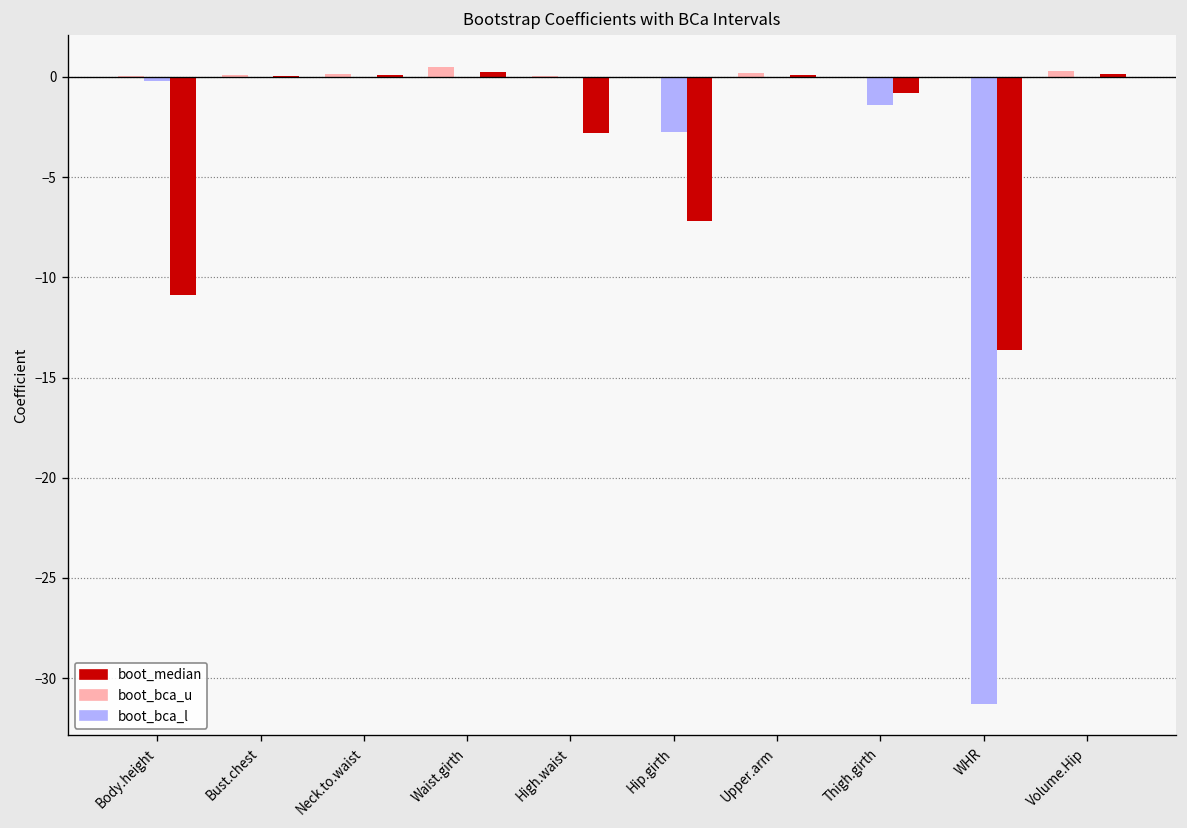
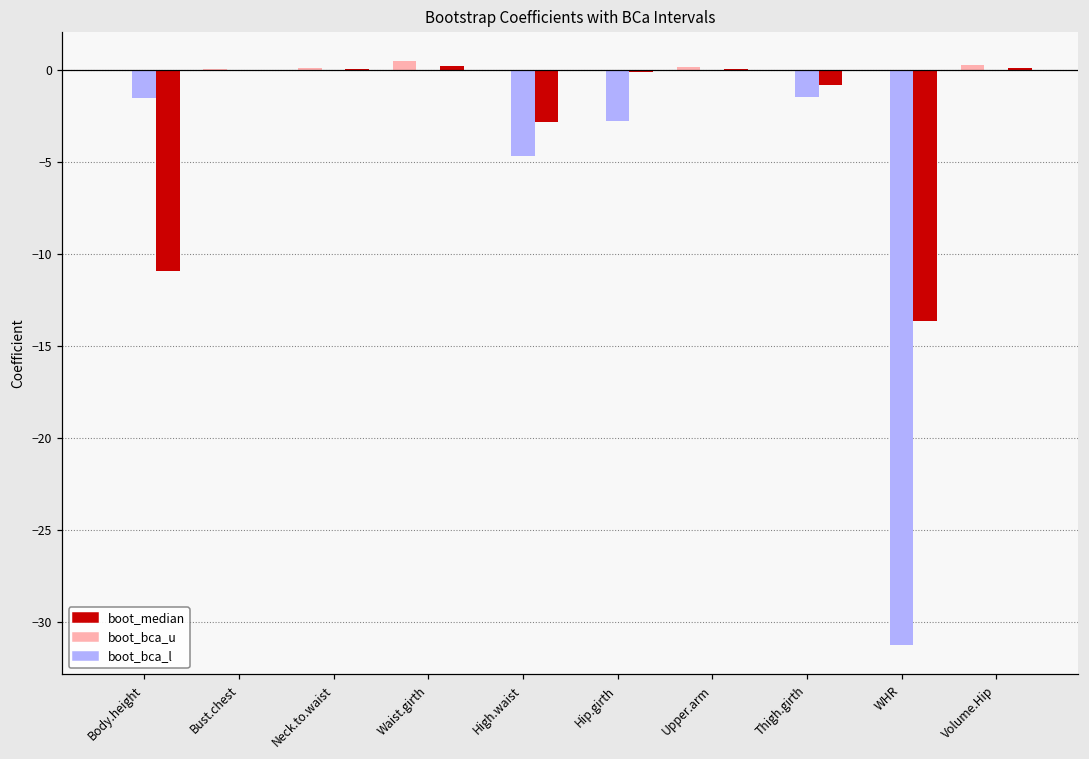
  {
    "boot_bca_u": {
      "Neck.to.waist": 0.2,
      "Waist.girth": 0.5,
      "Hip.girth": 0.0,
      "Upper.arm": 0.2,
      "Thigh.girth": 0.0,
      "WHR": 0.0,
      "Volume.Hip": 0.3
    },
    "boot_bca_l": {
-     "Body.height": -0.2,
+     "Body.height": -1.5,
      "Bust.chest": 0.0,
      "Neck.to.waist": 0.0,
      "Waist.girth": 0.0,
-     "High.waist": -0.1,
+     "High.waist": -4.7,
      "Hip.girth": -2.8,
      "Upper.arm": 0.0,
      "Thigh.girth": -1.4,
      "WHR": -31.3,
      "Volume.Hip": 0.0
    },
    "boot_median": {
      "Body.height": -10.9,
      "Waist.girth": 0.2,
      "High.waist": -2.8,
-     "Hip.girth": -7.2,
+     "Hip.girth": -0.1,
      "Thigh.girth": -0.8,
      "WHR": -13.6,
      "Volume.Hip": 0.2
    }
  }
